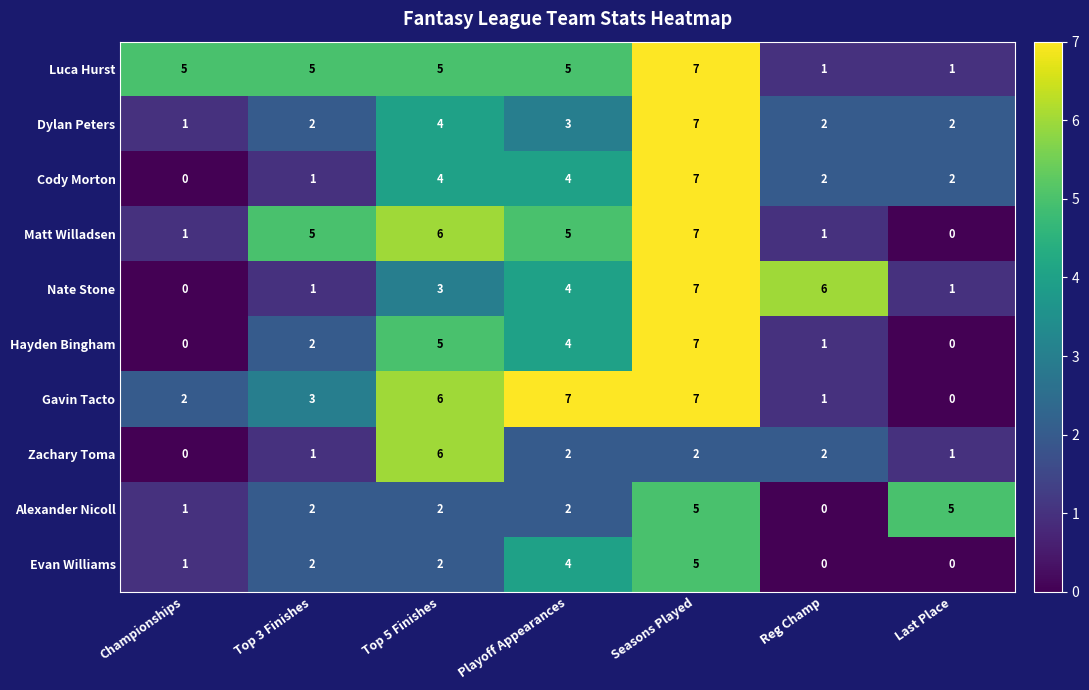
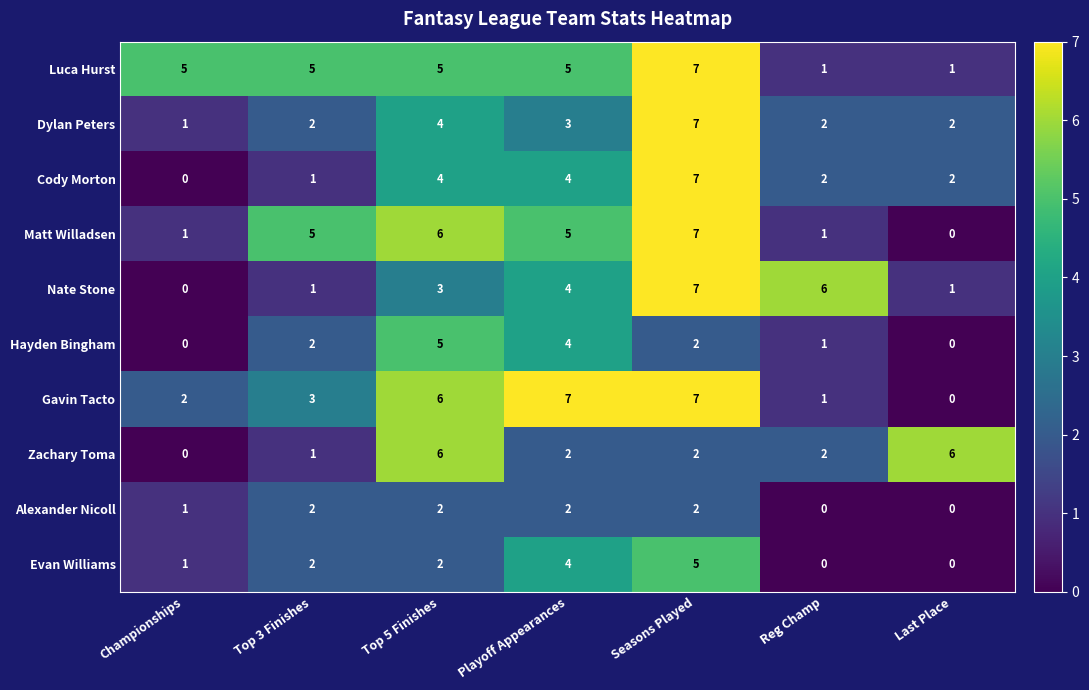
  {
    "Luca Hurst": {
      "Championships": 5,
      "Top 3 Finishes": 5,
      "Top 5 Finishes": 5,
      "Playoff Appearances": 5,
      "Seasons Played": 7,
      "Reg Champ": 1,
      "Last Place": 1
    },
    "Dylan Peters": {
      "Championships": 1,
      "Top 3 Finishes": 2,
      "Top 5 Finishes": 4,
      "Playoff Appearances": 3,
      "Seasons Played": 7,
      "Reg Champ": 2,
      "Last Place": 2
    },
    "Cody Morton": {
      "Championships": 0,
      "Top 3 Finishes": 1,
      "Top 5 Finishes": 4,
      "Playoff Appearances": 4,
      "Seasons Played": 7,
      "Reg Champ": 2,
      "Last Place": 2
    },
    "Matt Willadsen": {
      "Championships": 1,
      "Top 3 Finishes": 5,
      "Top 5 Finishes": 6,
      "Playoff Appearances": 5,
      "Seasons Played": 7,
      "Reg Champ": 1,
      "Last Place": 0
    },
    "Nate Stone": {
      "Championships": 0,
      "Top 3 Finishes": 1,
      "Top 5 Finishes": 3,
      "Playoff Appearances": 4,
      "Seasons Played": 7,
      "Reg Champ": 6,
      "Last Place": 1
    },
    "Hayden Bingham": {
      "Championships": 0,
      "Top 3 Finishes": 2,
      "Top 5 Finishes": 5,
      "Playoff Appearances": 4,
-     "Seasons Played": 7,
+     "Seasons Played": 2,
      "Reg Champ": 1,
      "Last Place": 0
    },
    "Gavin Tacto": {
      "Championships": 2,
      "Top 3 Finishes": 3,
      "Top 5 Finishes": 6,
      "Playoff Appearances": 7,
      "Seasons Played": 7,
      "Reg Champ": 1,
      "Last Place": 0
    },
    "Zachary Toma": {
      "Championships": 0,
      "Top 3 Finishes": 1,
      "Top 5 Finishes": 6,
      "Playoff Appearances": 2,
      "Seasons Played": 2,
      "Reg Champ": 2,
-     "Last Place": 1
+     "Last Place": 6
    },
    "Alexander Nicoll": {
      "Championships": 1,
      "Top 3 Finishes": 2,
      "Top 5 Finishes": 2,
      "Playoff Appearances": 2,
-     "Seasons Played": 5,
+     "Seasons Played": 2,
      "Reg Champ": 0,
-     "Last Place": 5
+     "Last Place": 0
    },
    "Evan Williams": {
      "Championships": 1,
      "Top 3 Finishes": 2,
      "Top 5 Finishes": 2,
      "Playoff Appearances": 4,
      "Seasons Played": 5,
      "Reg Champ": 0,
      "Last Place": 0
    }
  }
